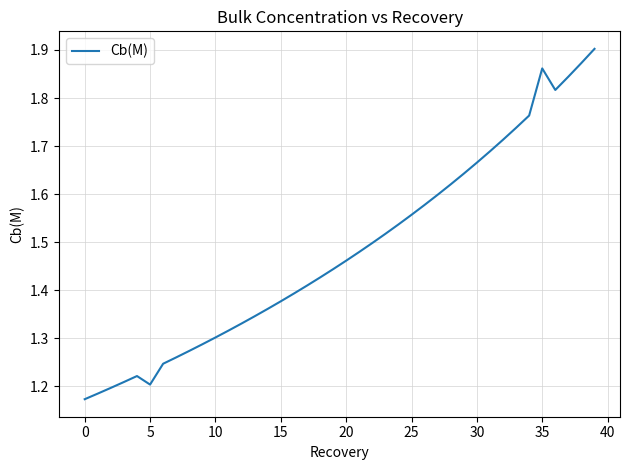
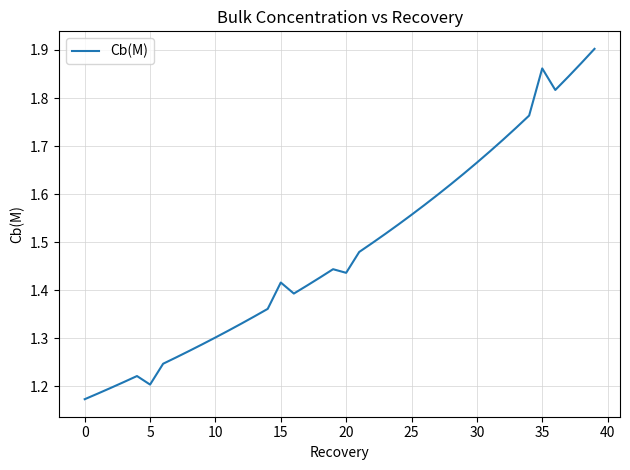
  {
    "0": 1.17,
    "5": 1.20,
    "10": 1.30,
-   "15": 1.38,
-   "20": 1.46,
+   "15": 1.42,
+   "20": 1.44,
    "25": 1.56,
    "30": 1.67,
    "35": 1.86
  }
